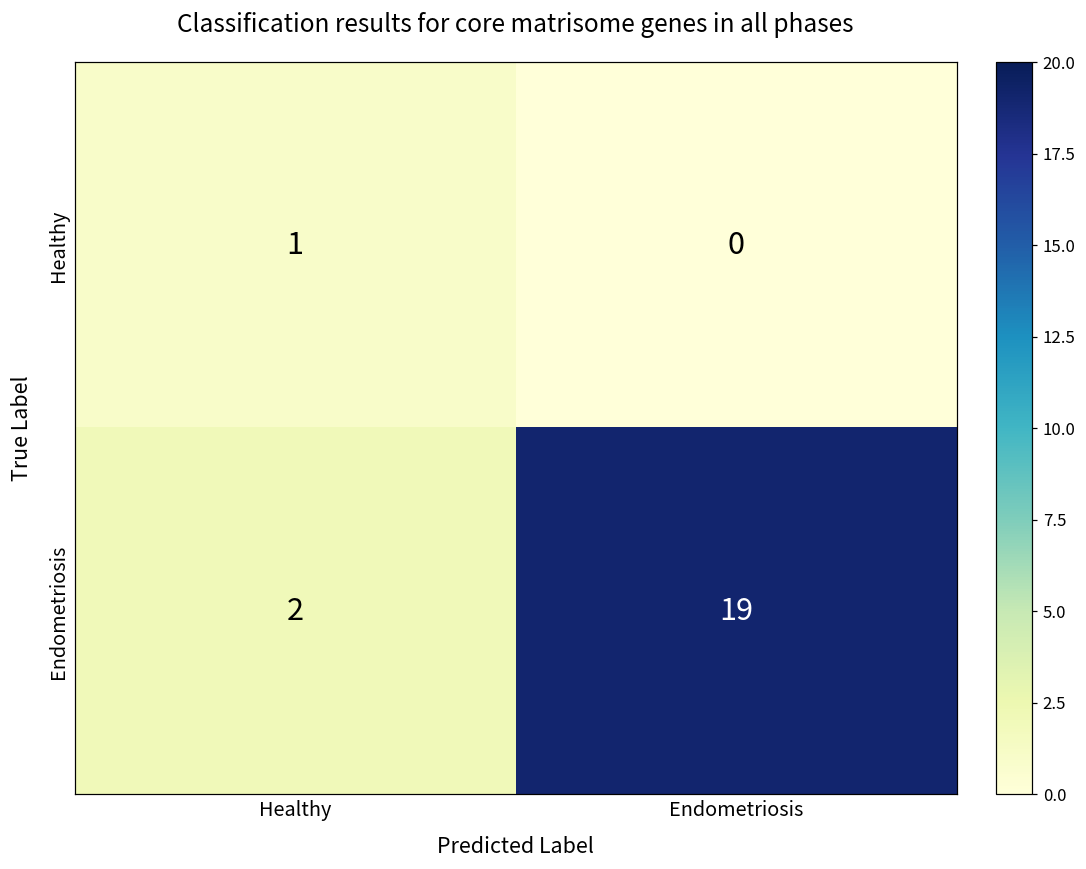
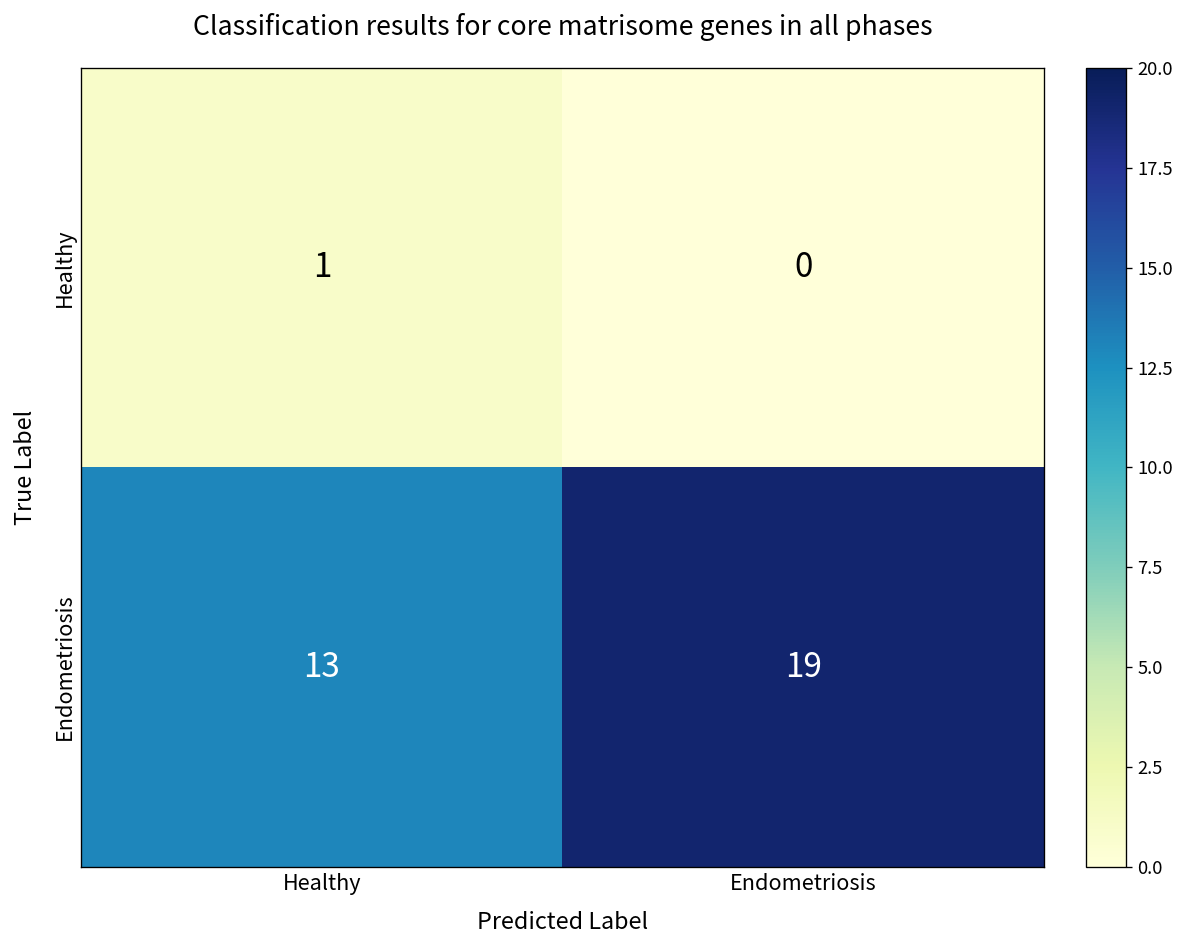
  {
    "Healthy": {
      "Healthy": 1,
      "Endometriosis": 0
    },
    "Endometriosis": {
-     "Healthy": 2,
+     "Healthy": 13,
      "Endometriosis": 19
    }
  }
